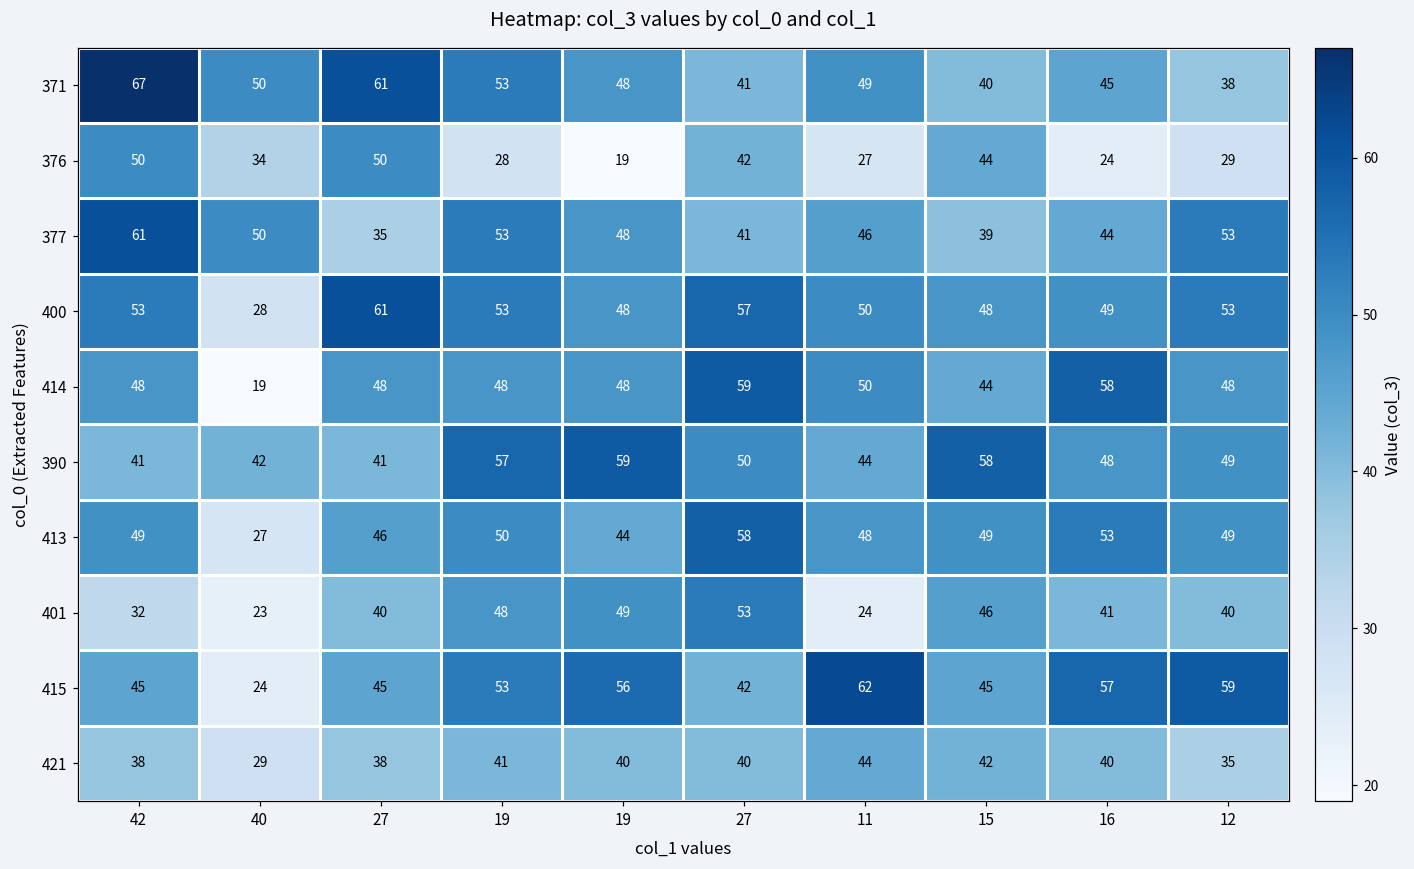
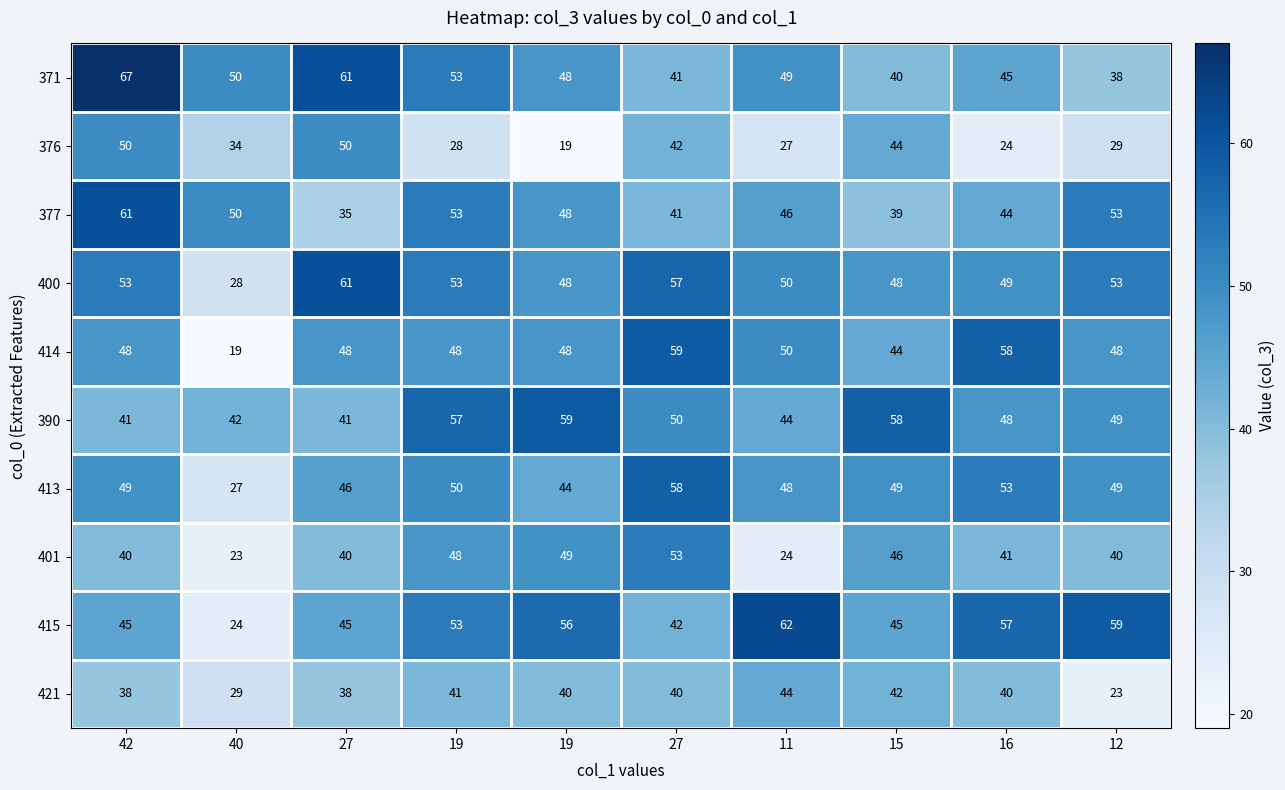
  {
    "371": {
      "42": 67,
      "40": 50,
      "11": 49,
      "15": 40,
      "16": 45,
      "12": 38
    },
    "376": {
      "42": 50,
      "40": 34,
      "11": 27,
      "15": 44,
      "16": 24,
      "12": 29
    },
    "377": {
      "42": 61,
      "40": 50,
      "11": 46,
      "15": 39,
      "16": 44,
      "12": 53
    },
    "400": {
      "42": 53,
      "40": 28,
      "11": 50,
      "15": 48,
      "16": 49,
      "12": 53
    },
    "414": {
      "42": 48,
      "40": 19,
      "11": 50,
      "15": 44,
      "16": 58,
      "12": 48
    },
    "390": {
      "42": 41,
      "40": 42,
      "11": 44,
      "15": 58,
      "16": 48,
      "12": 49
    },
    "413": {
      "42": 49,
      "40": 27,
      "11": 48,
      "15": 49,
      "16": 53,
      "12": 49
    },
    "401": {
-     "42": 32,
+     "42": 40,
      "40": 23,
      "11": 24,
      "15": 46,
      "16": 41,
      "12": 40
    },
    "415": {
      "42": 45,
      "40": 24,
      "11": 62,
      "15": 45,
      "16": 57,
      "12": 59
    },
    "421": {
      "42": 38,
      "40": 29,
      "11": 44,
      "15": 42,
      "16": 40,
-     "12": 35
+     "12": 23
    }
  }
